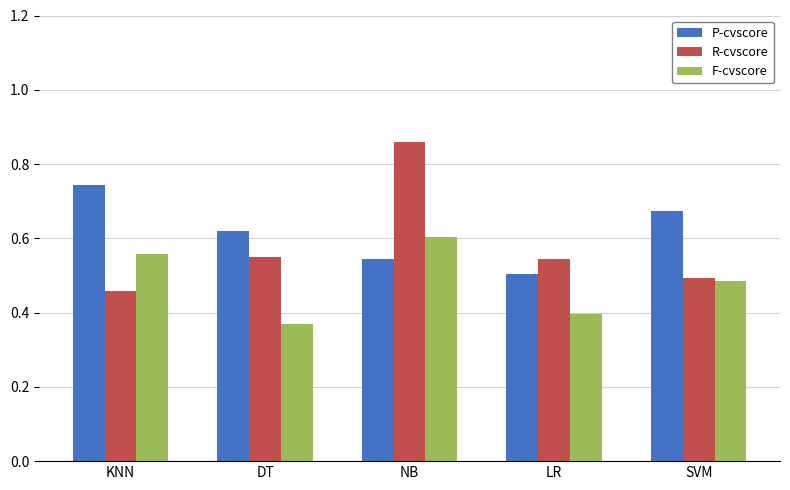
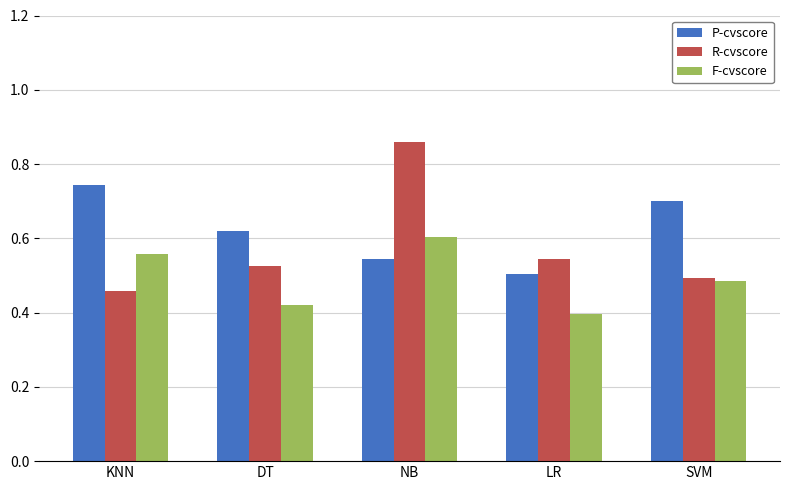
  {
    "P-cvscore": {
      "KNN": 0.74,
      "DT": 0.62,
      "NB": 0.54,
      "LR": 0.50,
-     "SVM": 0.67
+     "SVM": 0.70
    },
    "R-cvscore": {
      "KNN": 0.46,
-     "DT": 0.55,
+     "DT": 0.52,
      "NB": 0.86,
      "LR": 0.54,
      "SVM": 0.49
    },
    "F-cvscore": {
      "KNN": 0.56,
-     "DT": 0.37,
+     "DT": 0.42,
      "NB": 0.60,
      "LR": 0.40,
      "SVM": 0.48
    }
  }
